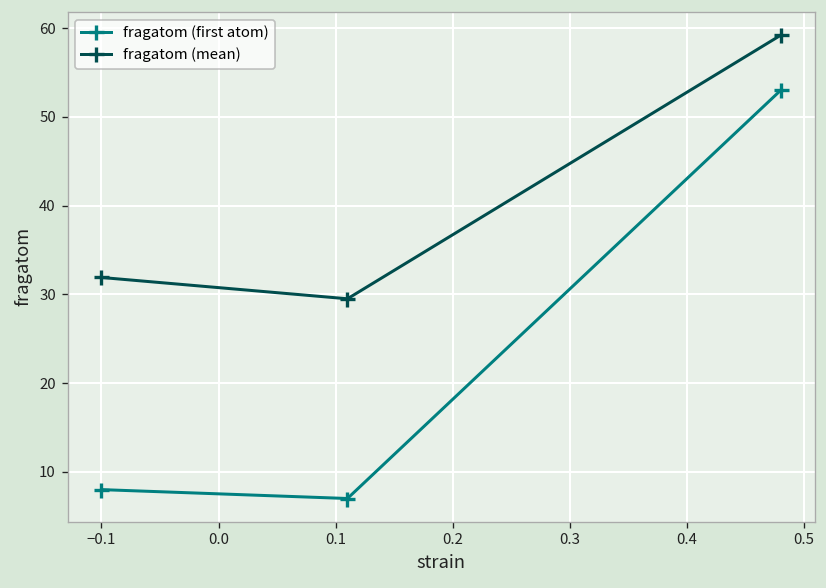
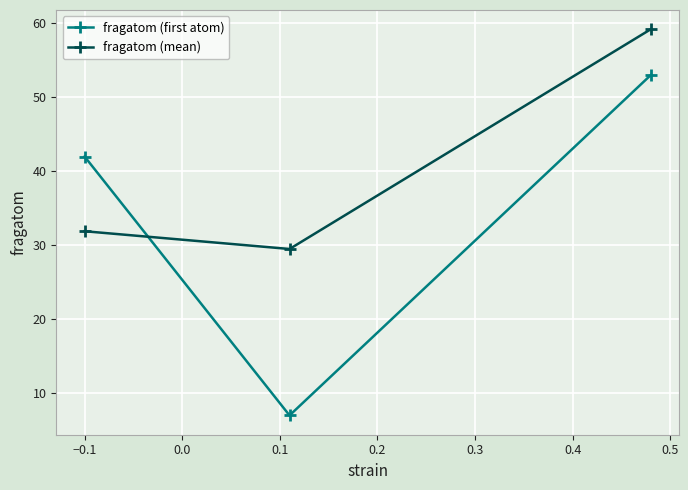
  {
    "fragatom (first atom)": {
-     "−0.1": 8
+     "−0.1": 42
    },
    "fragatom (mean)": {
      "−0.1": 32
    }
  }
